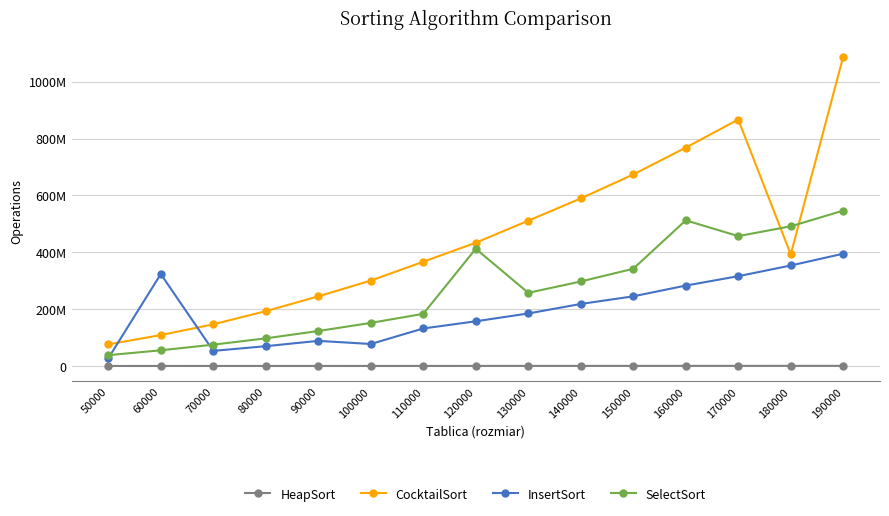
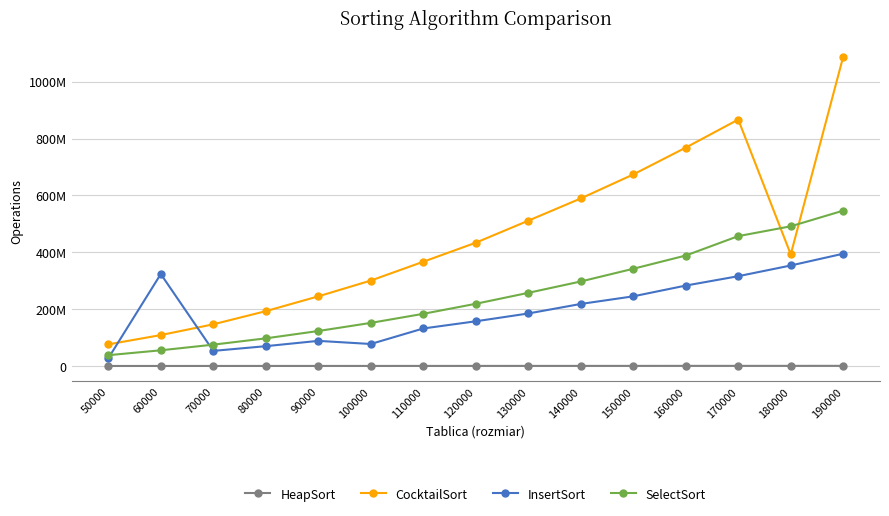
  {
    "HeapSort": {
      "50000": 0,
      "60000": 0,
      "70000": 0,
      "80000": 0,
      "90000": 0,
      "100000": 0,
      "110000": 0,
      "120000": 0,
      "130000": 0,
      "140000": 0,
      "150000": 0,
      "160000": 0,
      "170000": 0,
      "180000": 0,
      "190000": 0
    },
    "CocktailSort": {
      "50000": 80000000,
      "60000": 110000000,
      "70000": 150000000,
      "80000": 190000000,
      "90000": 240000000,
      "100000": 300000000,
      "110000": 370000000,
      "120000": 430000000,
      "130000": 510000000,
      "140000": 590000000,
      "150000": 670000000,
      "160000": 770000000,
      "170000": 870000000,
      "180000": 390000000,
      "190000": 1090000000
    },
    "InsertSort": {
      "50000": 30000000,
      "60000": 320000000,
      "70000": 50000000,
      "80000": 70000000,
      "90000": 90000000,
      "100000": 80000000,
      "110000": 130000000,
      "120000": 160000000,
      "130000": 180000000,
      "140000": 220000000,
      "150000": 250000000,
      "160000": 280000000,
      "170000": 320000000,
      "180000": 350000000,
      "190000": 390000000
    },
    "SelectSort": {
      "50000": 40000000,
      "60000": 60000000,
      "70000": 80000000,
      "80000": 100000000,
      "90000": 120000000,
      "100000": 150000000,
      "110000": 180000000,
-     "120000": 410000000,
+     "120000": 220000000,
      "130000": 260000000,
      "140000": 300000000,
      "150000": 340000000,
-     "160000": 510000000,
+     "160000": 390000000,
      "170000": 460000000,
      "180000": 490000000,
      "190000": 550000000
    }
  }
